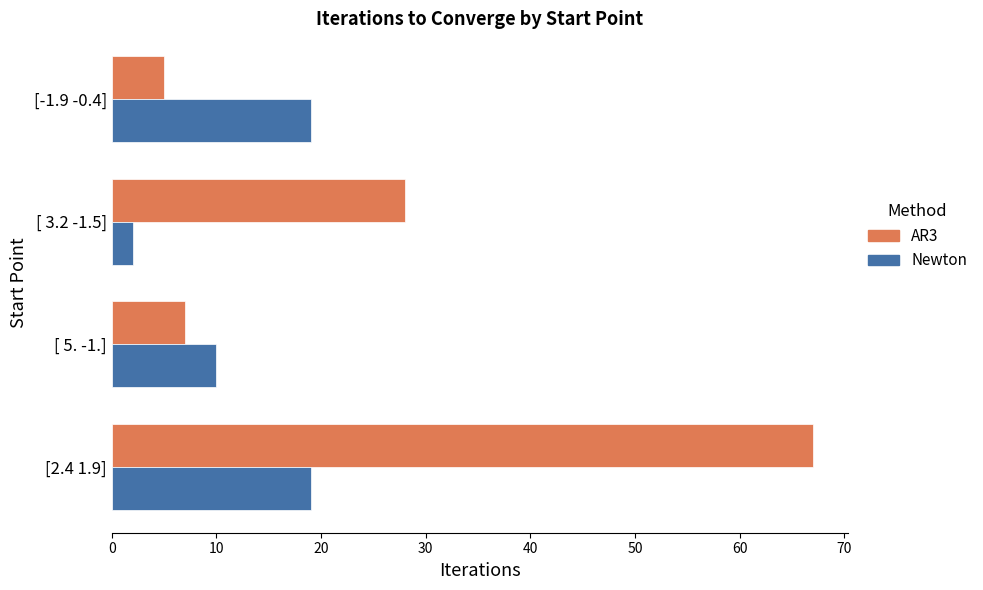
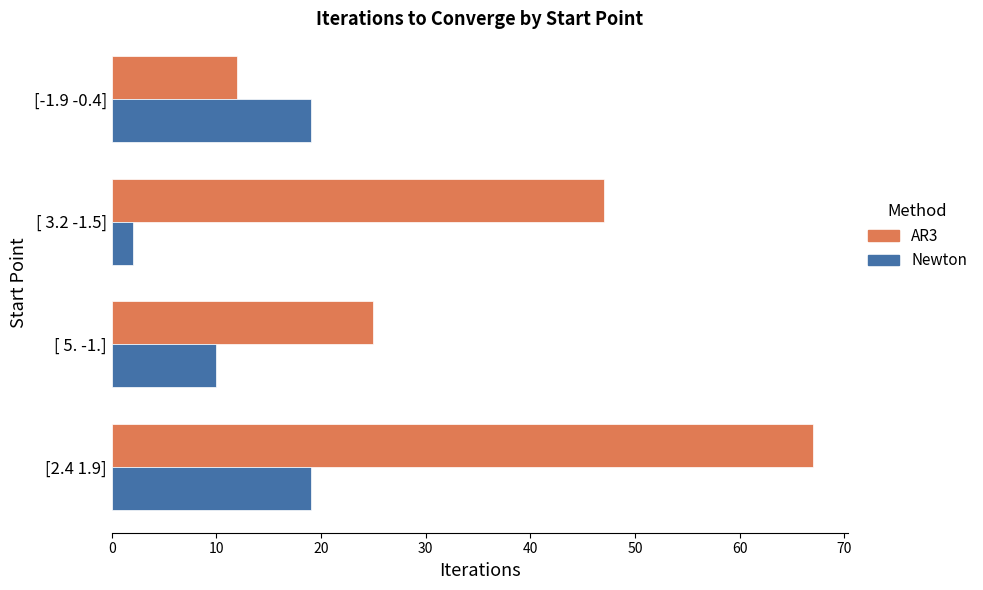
  {
    "AR3": {
-     "[-1.9 -0.4]": 5,
-     "[ 3.2 -1.5]": 28,
-     "[ 5. -1.]": 7,
+     "[-1.9 -0.4]": 12,
+     "[ 3.2 -1.5]": 47,
+     "[ 5. -1.]": 25,
      "[2.4 1.9]": 67
    },
    "Newton": {
      "[-1.9 -0.4]": 19,
      "[ 3.2 -1.5]": 2,
      "[ 5. -1.]": 10,
      "[2.4 1.9]": 19
    }
  }
